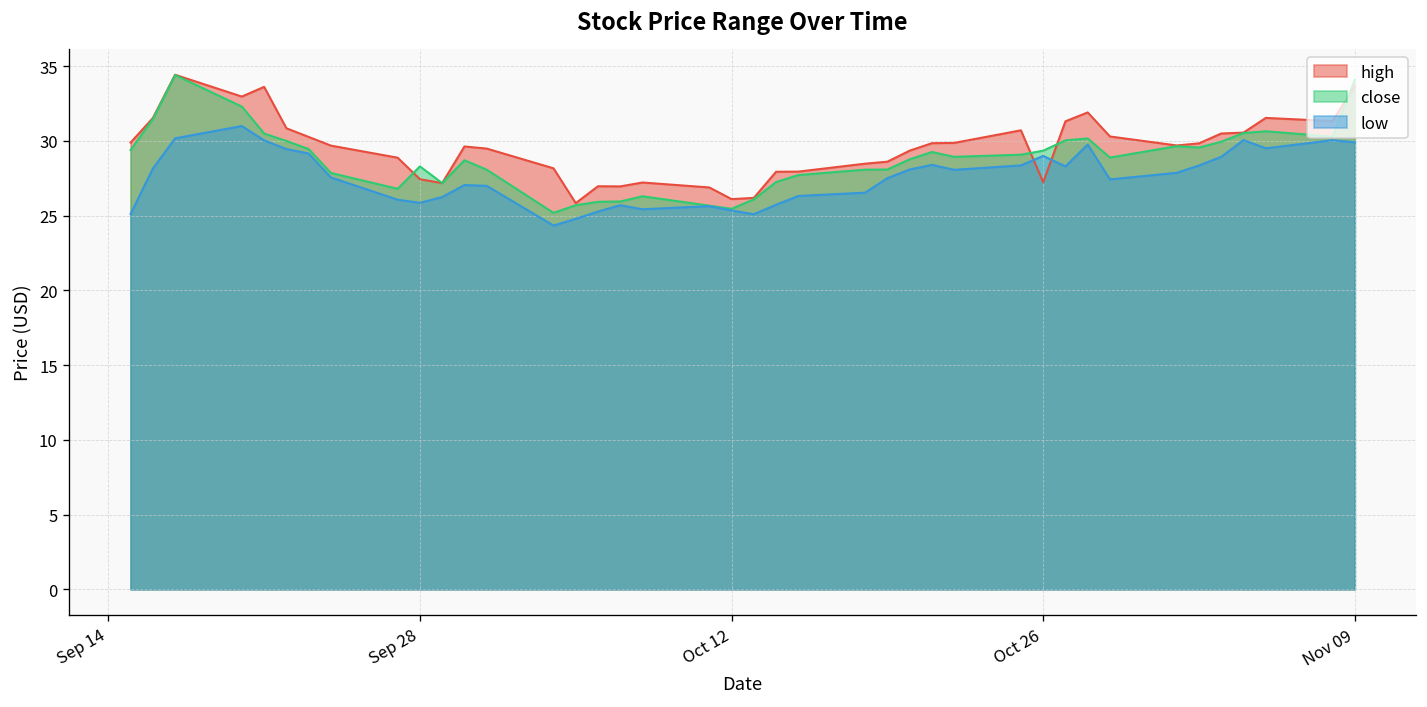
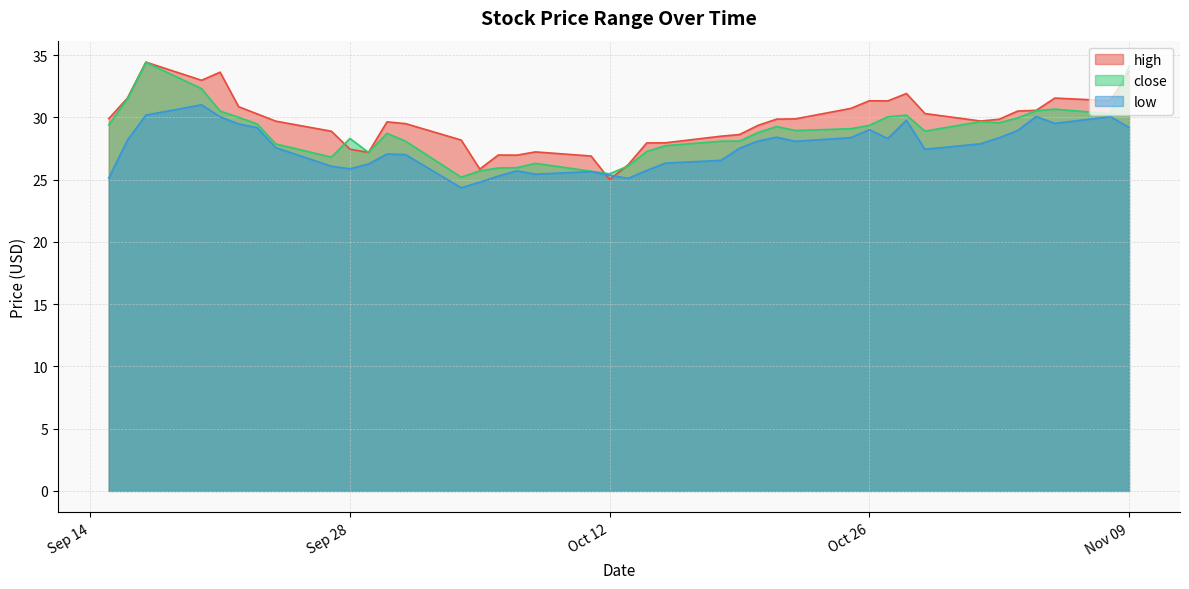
  {
    "high": {
      "Sep 28": 27.4,
-     "Oct 12": 26.1,
-     "Oct 26": 27.2
+     "Oct 12": 25.0,
+     "Oct 26": 31.3
    },
    "close": {
      "Sep 28": 28.3,
      "Oct 26": 29.4
    },
    "low": {
      "Sep 28": 25.9,
      "Oct 26": 29.0,
-     "Nov 09": 29.9
+     "Nov 09": 29.2
    }
  }
